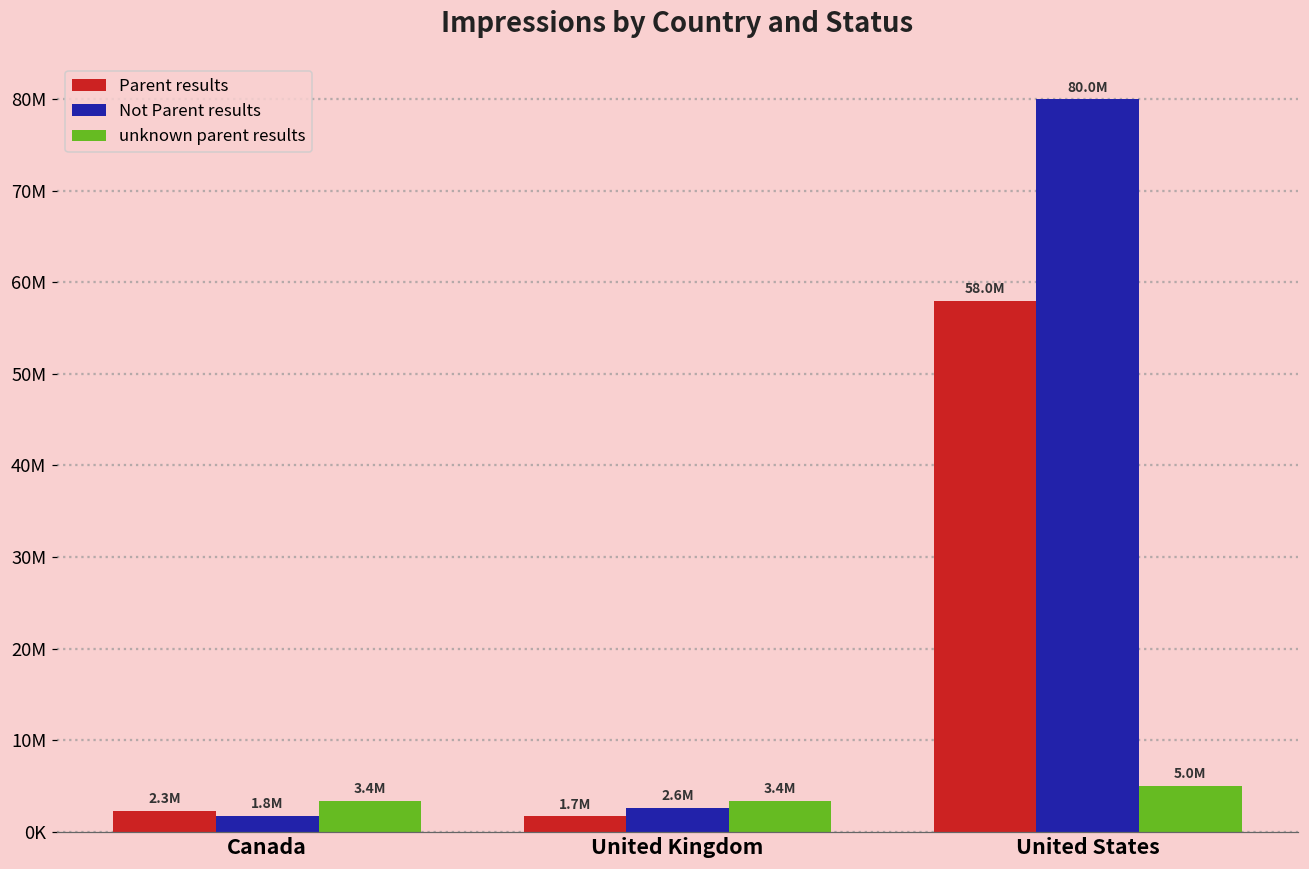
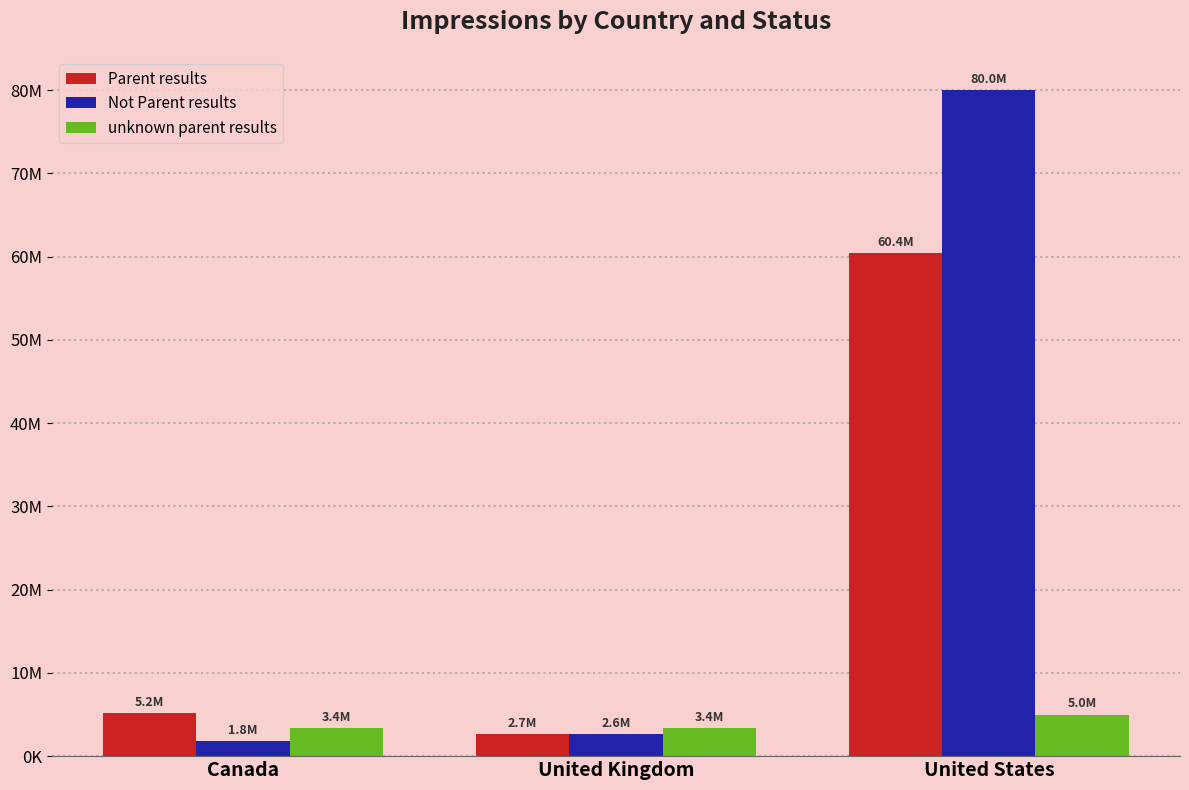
  {
    "Parent results": {
-     "Canada": "2.3M",
-     "United Kingdom": "1.7M",
-     "United States": "58.0M"
+     "Canada": "5.2M",
+     "United Kingdom": "2.7M",
+     "United States": "60.4M"
    },
    "Not Parent results": {
      "Canada": "1.8M",
      "United Kingdom": "2.6M",
      "United States": "80.0M"
    },
    "unknown parent results": {
      "Canada": "3.4M",
      "United Kingdom": "3.4M",
      "United States": "5.0M"
    }
  }
